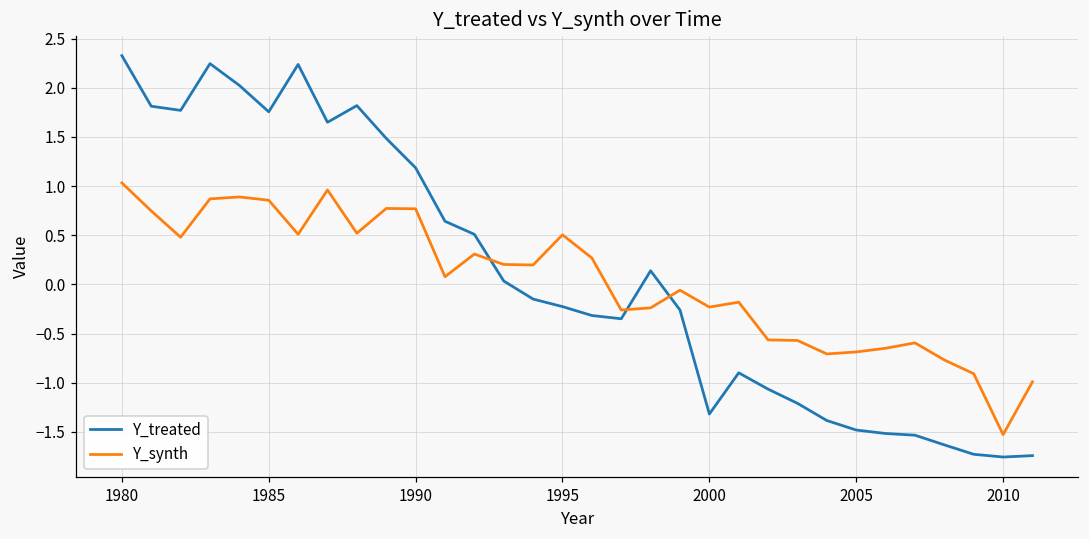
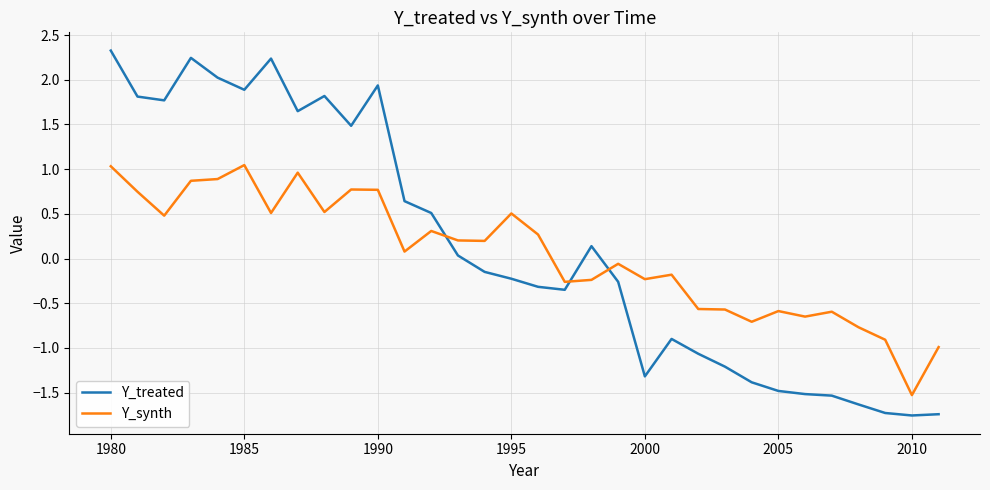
  {
    "Y_treated": {
      "1980": 2.3,
-     "1985": 1.8,
-     "1990": 1.2,
+     "1985": 1.9,
+     "1990": 1.9,
      "1995": -0.2,
      "2000": -1.3,
      "2005": -1.5,
      "2010": -1.8
    },
    "Y_synth": {
      "1980": 1.0,
-     "1985": 0.9,
+     "1985": 1.0,
      "1990": 0.8,
      "1995": 0.5,
      "2000": -0.2,
-     "2005": -0.7,
+     "2005": -0.6,
      "2010": -1.5
    }
  }
